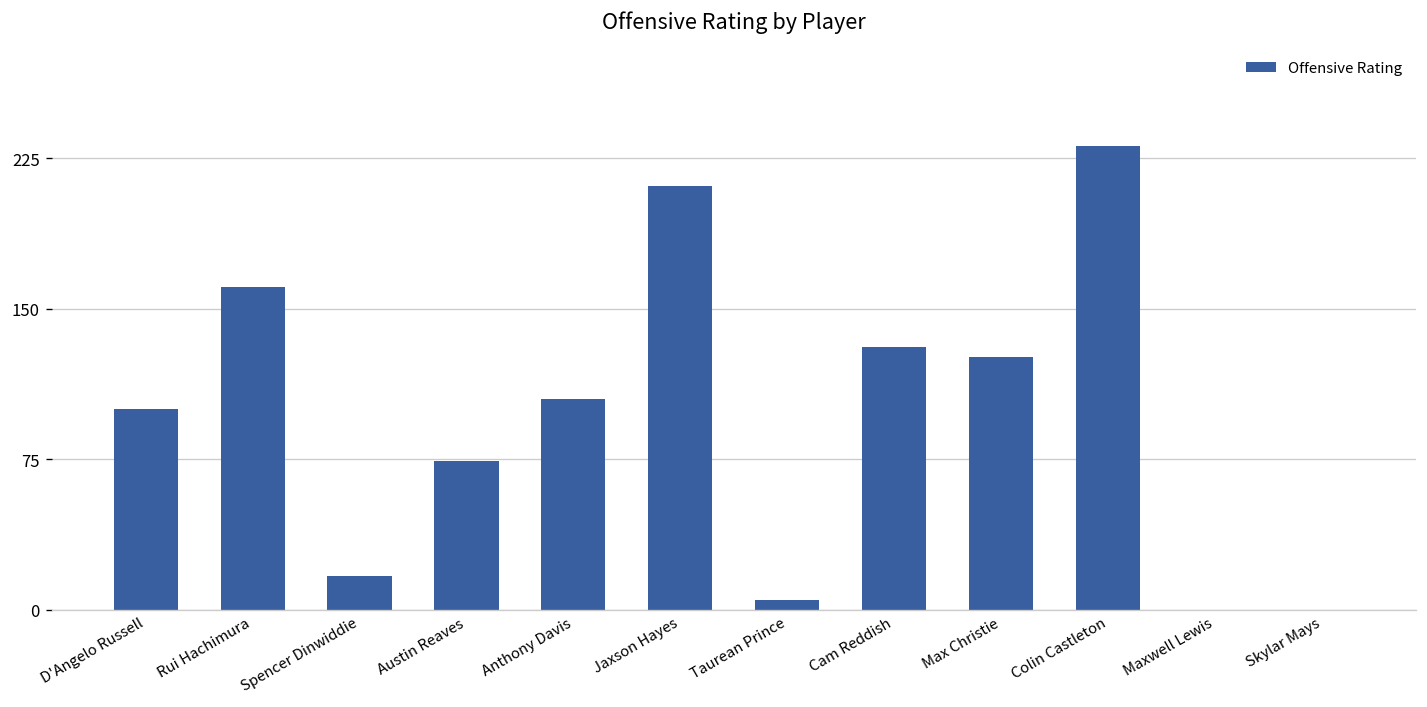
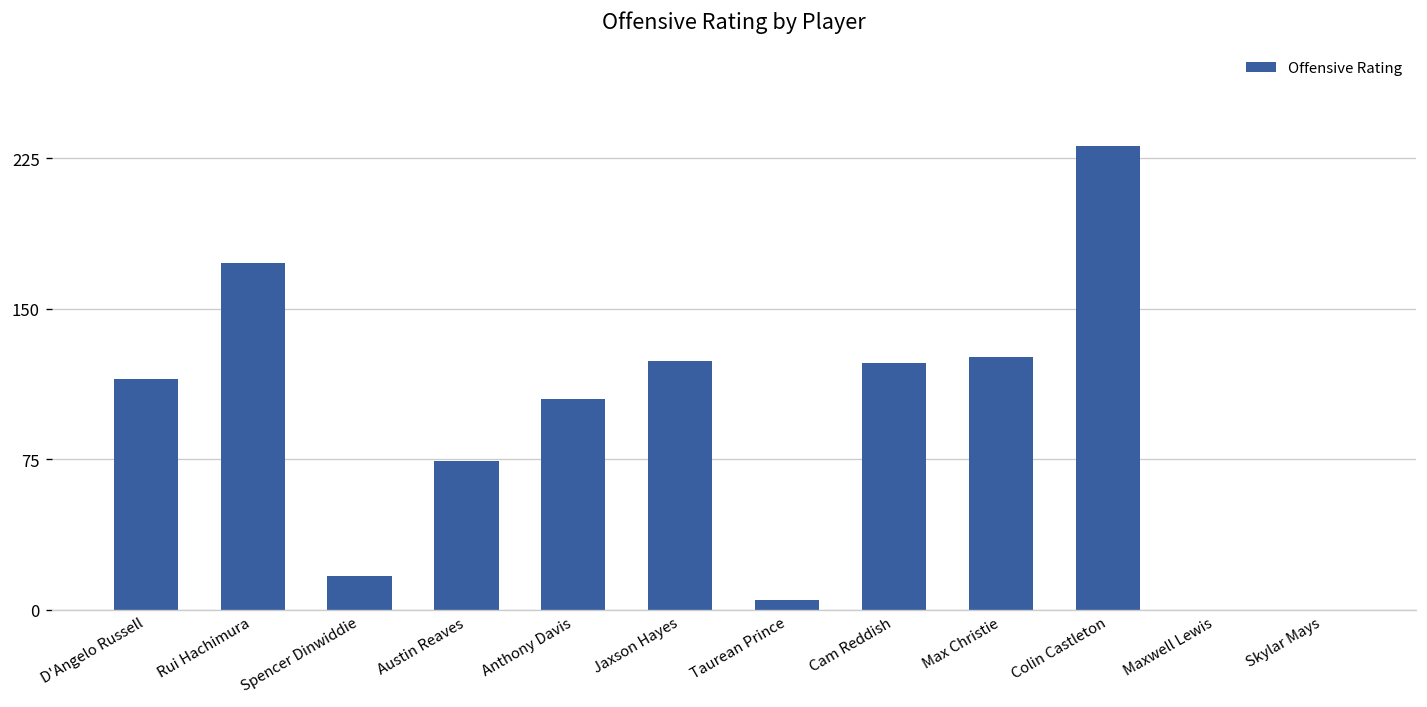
  {
-   "D'Angelo Russell": 100,
-   "Rui Hachimura": 161,
+   "D'Angelo Russell": 115,
+   "Rui Hachimura": 173,
    "Spencer Dinwiddie": 17,
    "Austin Reaves": 74,
    "Anthony Davis": 105,
-   "Jaxson Hayes": 211,
+   "Jaxson Hayes": 124,
    "Taurean Prince": 5,
-   "Cam Reddish": 131,
+   "Cam Reddish": 123,
    "Max Christie": 126,
    "Colin Castleton": 231,
    "Maxwell Lewis": 0,
    "Skylar Mays": 0
  }
